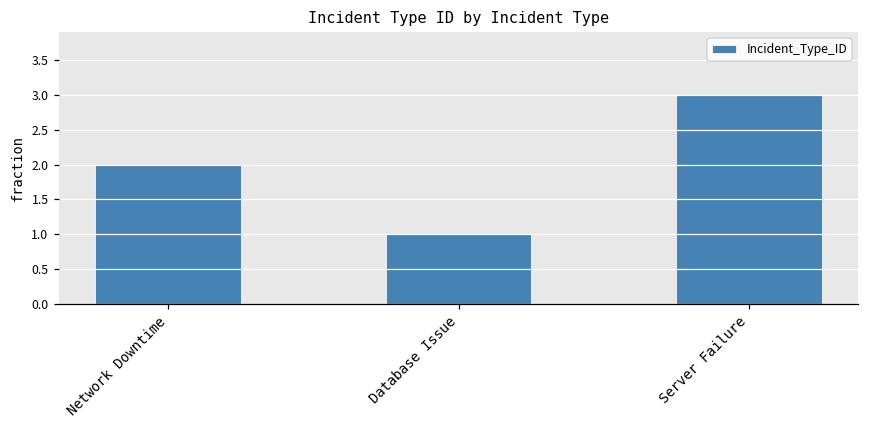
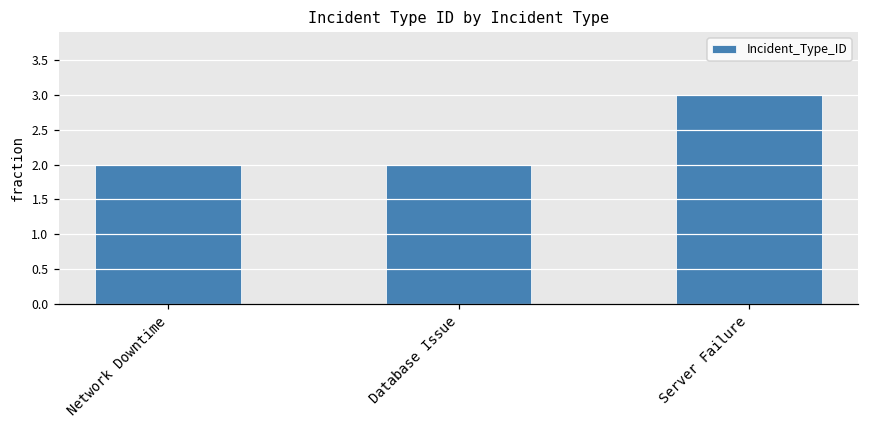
  {
    "Network Downtime": 2,
-   "Database Issue": 1,
+   "Database Issue": 2,
    "Server Failure": 3
  }
